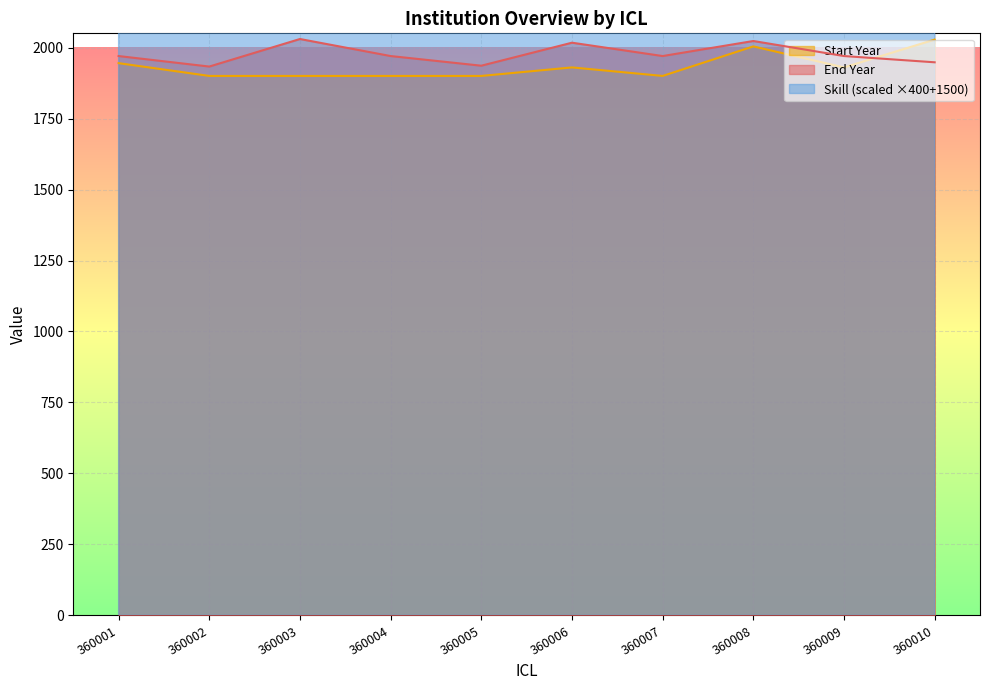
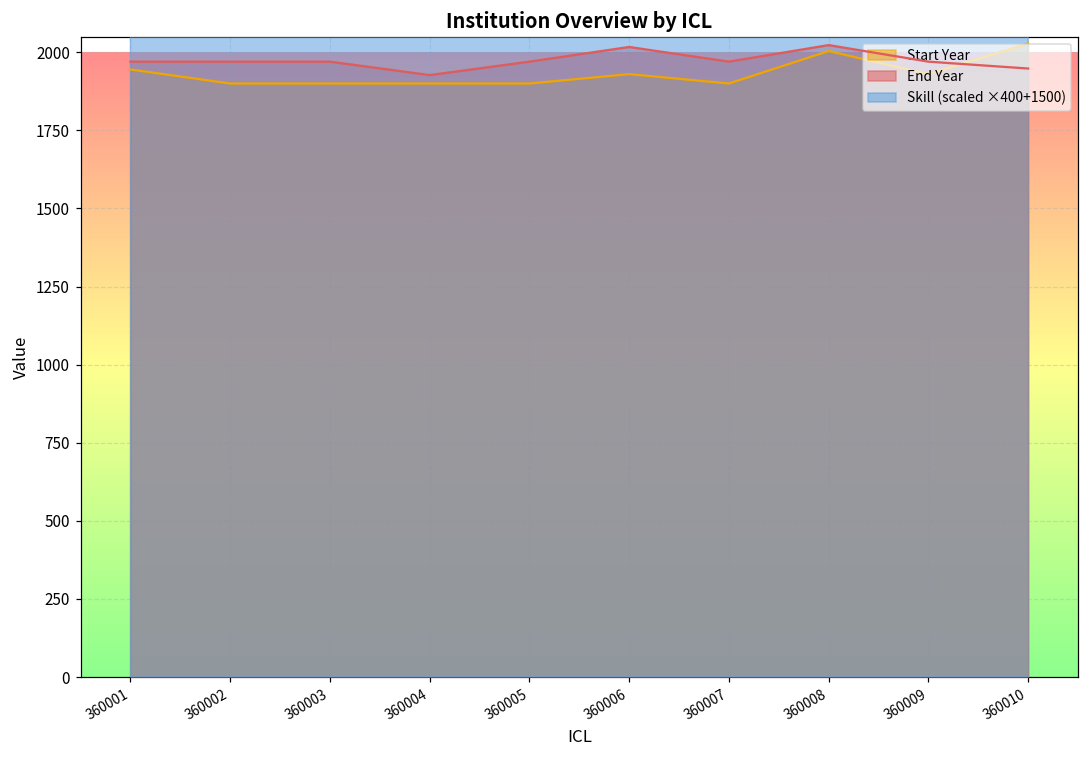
  {
    "Start Year": {
      "360001": 1950,
      "360002": 1900,
      "360003": 1900,
      "360004": 1900,
      "360005": 1900,
      "360006": 1930,
      "360007": 1900,
      "360008": 2000
    },
    "End Year": {
      "360001": 1970,
-     "360002": 1930,
-     "360003": 2030,
-     "360004": 1970,
-     "360005": 1940,
+     "360002": 1970,
+     "360003": 1970,
+     "360004": 1930,
+     "360005": 1970,
      "360006": 2020,
      "360007": 1970,
      "360008": 2020
    }
  }
